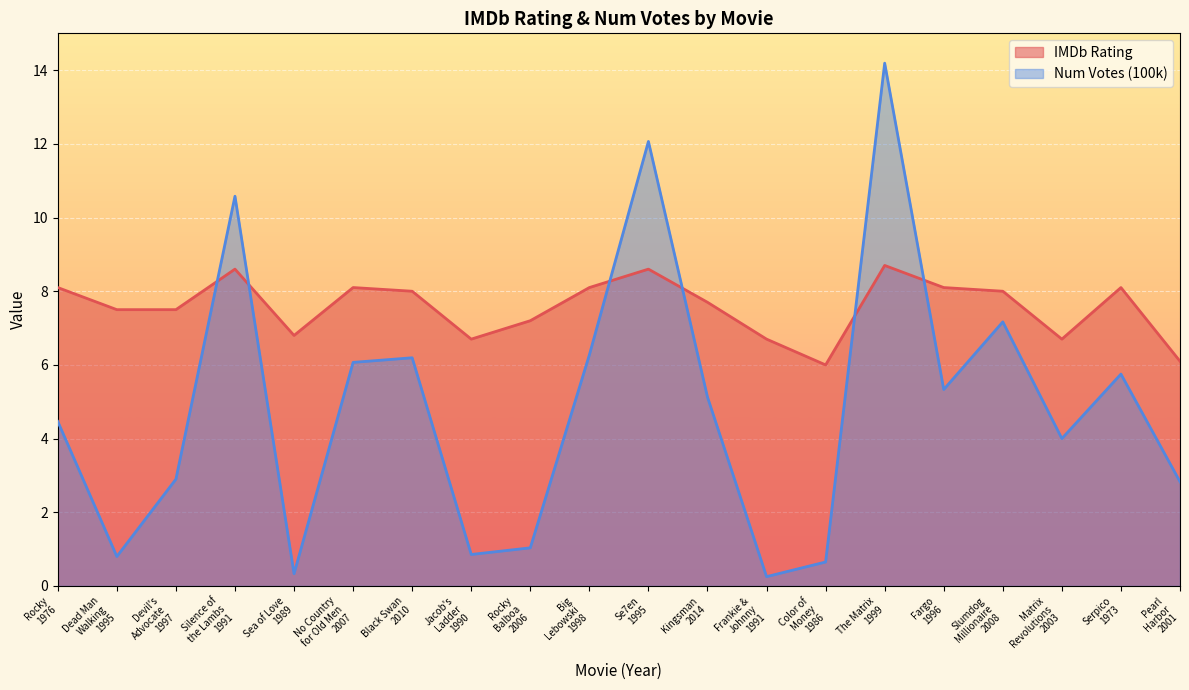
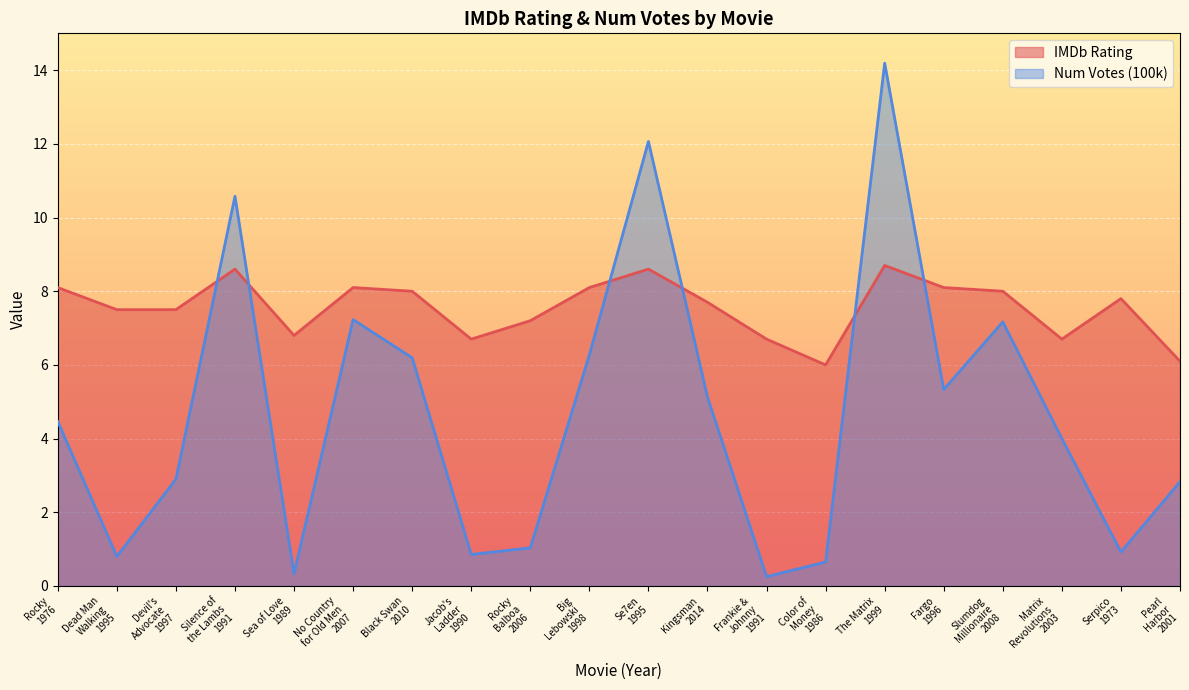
  {
    "IMDb Rating": {
      "Rocky 1976": 8.1,
      "Dead Man Walking 1995": 7.5,
      "Devil's Advocate 1997": 7.5,
      "Silence of the Lambs 1991": 8.6,
      "Sea of Love 1989": 6.8,
      "No Country for Old Men 2007": 8.1,
      "Black Swan 2010": 8.0,
      "Jacob's Ladder 1990": 6.7,
      "Rocky Balboa 2006": 7.2,
      "Big Lebowski 1998": 8.1,
      "Se7en 1995": 8.6,
      "Kingsman 2014": 7.7,
      "Frankie & Johnny 1991": 6.7,
      "Color of Money 1986": 6.0,
      "The Matrix 1999": 8.7,
      "Fargo 1996": 8.1,
      "Slumdog Millionaire 2008": 8.0,
      "Matrix Revolutions 2003": 6.7,
-     "Serpico 1973": 8.1,
+     "Serpico 1973": 7.8,
      "Pearl Harbor 2001": 6.1
    },
    "Num Votes (100k)": {
      "Rocky 1976": 4.5,
      "Dead Man Walking 1995": 0.8,
      "Devil's Advocate 1997": 2.9,
      "Silence of the Lambs 1991": 10.6,
      "Sea of Love 1989": 0.3,
-     "No Country for Old Men 2007": 6.1,
+     "No Country for Old Men 2007": 7.2,
      "Black Swan 2010": 6.2,
      "Jacob's Ladder 1990": 0.9,
      "Rocky Balboa 2006": 1.0,
      "Big Lebowski 1998": 6.3,
      "Se7en 1995": 12.1,
      "Kingsman 2014": 5.1,
      "Frankie & Johnny 1991": 0.3,
      "Color of Money 1986": 0.7,
      "The Matrix 1999": 14.2,
      "Fargo 1996": 5.3,
      "Slumdog Millionaire 2008": 7.2,
      "Matrix Revolutions 2003": 4.0,
-     "Serpico 1973": 5.8,
+     "Serpico 1973": 0.9,
      "Pearl Harbor 2001": 2.8
    }
  }
